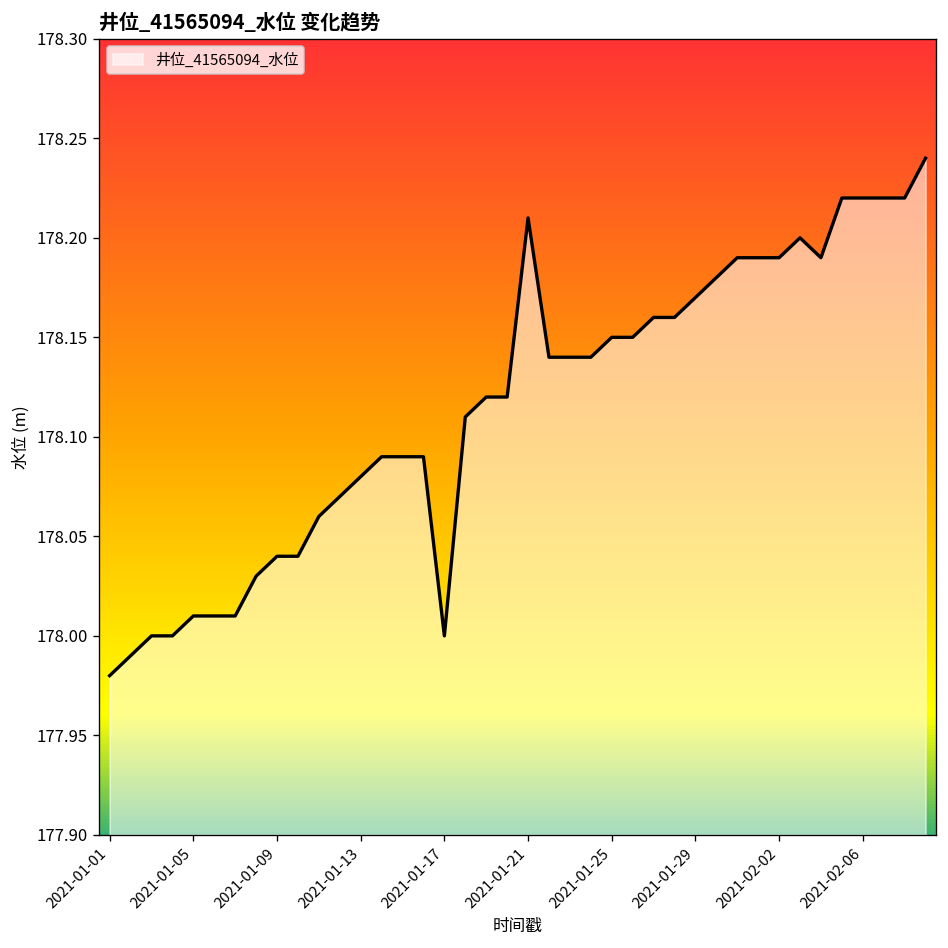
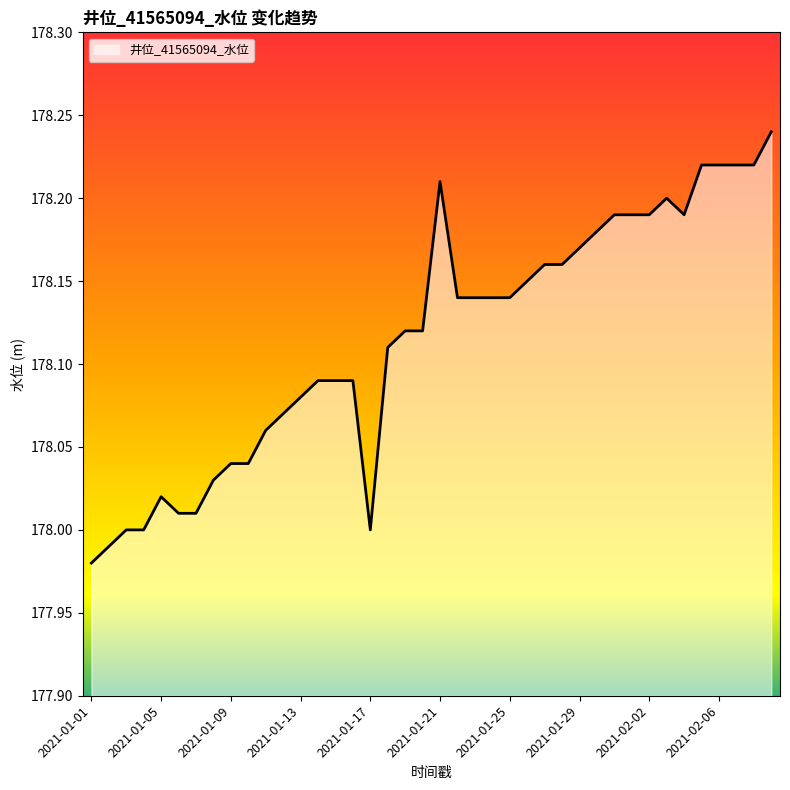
  {
    "2021-01-01": 177.98,
-   "2021-01-05": 178.01,
+   "2021-01-05": 178.02,
    "2021-01-09": 178.04,
    "2021-01-13": 178.08,
    "2021-01-17": 178.00,
    "2021-01-21": 178.21,
-   "2021-01-25": 178.15,
+   "2021-01-25": 178.14,
    "2021-01-29": 178.17,
    "2021-02-02": 178.19,
    "2021-02-06": 178.22
  }
